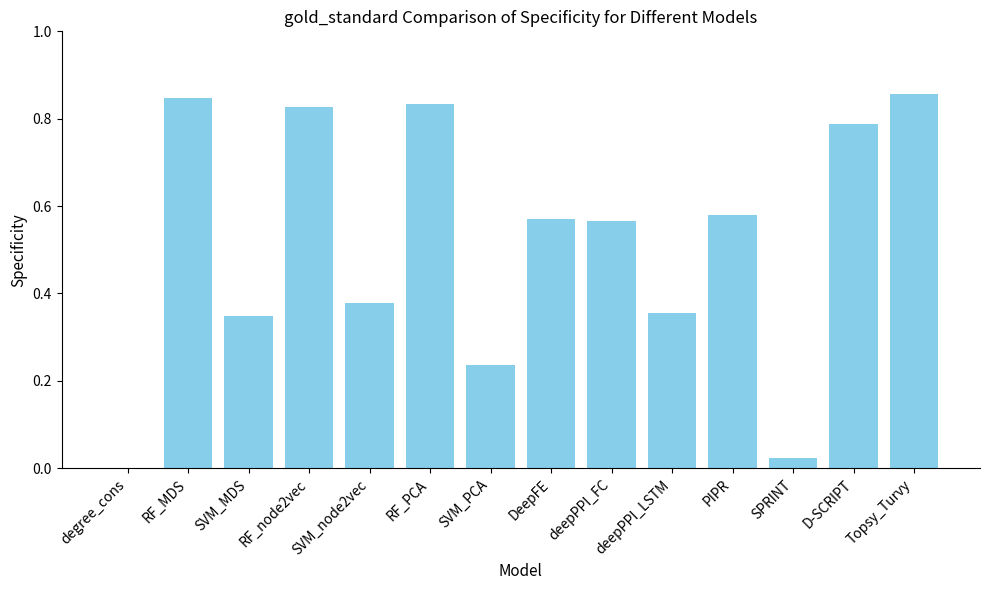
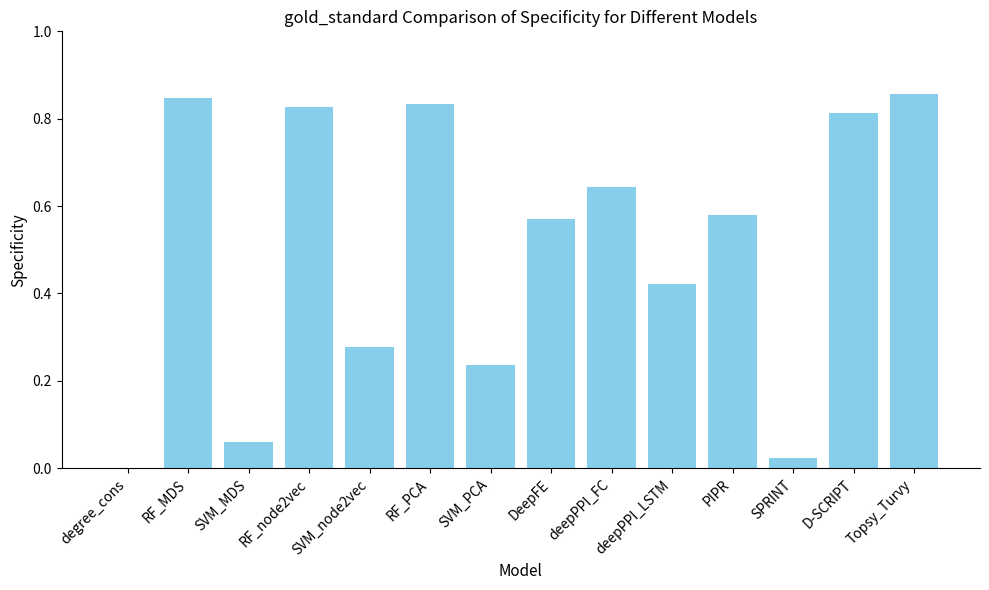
  {
    "degree_cons": 0.00,
    "RF_MDS": 0.85,
-   "SVM_MDS": 0.35,
+   "SVM_MDS": 0.06,
    "RF_node2vec": 0.83,
-   "SVM_node2vec": 0.38,
+   "SVM_node2vec": 0.28,
    "RF_PCA": 0.83,
    "SVM_PCA": 0.24,
    "DeepFE": 0.57,
-   "deepPPI_FC": 0.56,
-   "deepPPI_LSTM": 0.35,
+   "deepPPI_FC": 0.64,
+   "deepPPI_LSTM": 0.42,
    "PIPR": 0.58,
    "SPRINT": 0.02,
-   "D-SCRIPT": 0.79,
+   "D-SCRIPT": 0.81,
    "Topsy_Turvy": 0.86
  }
